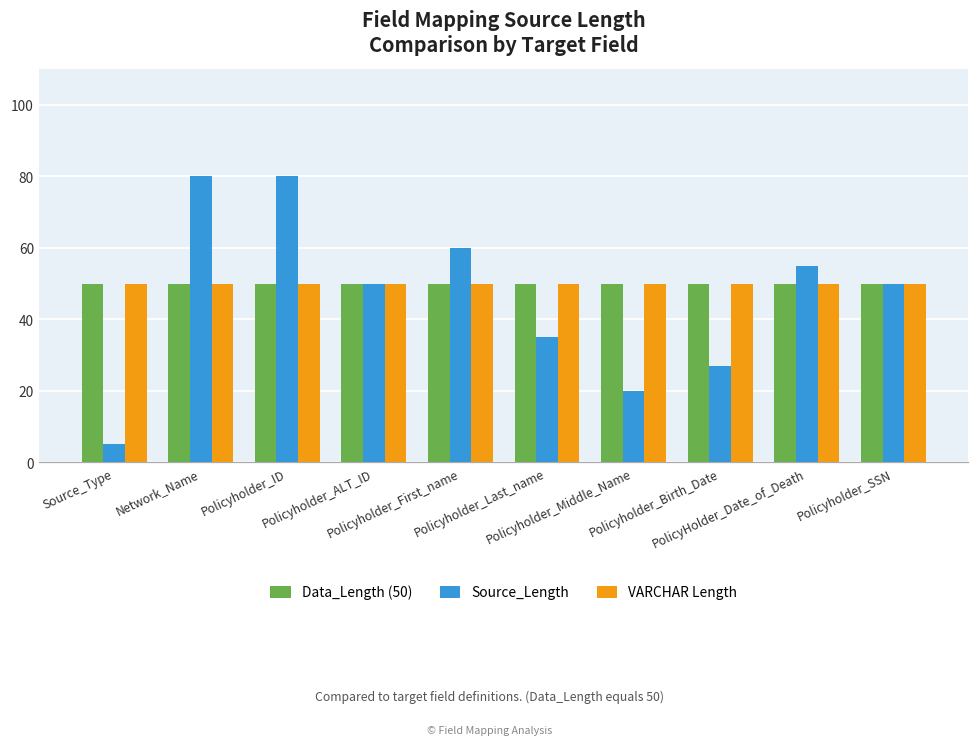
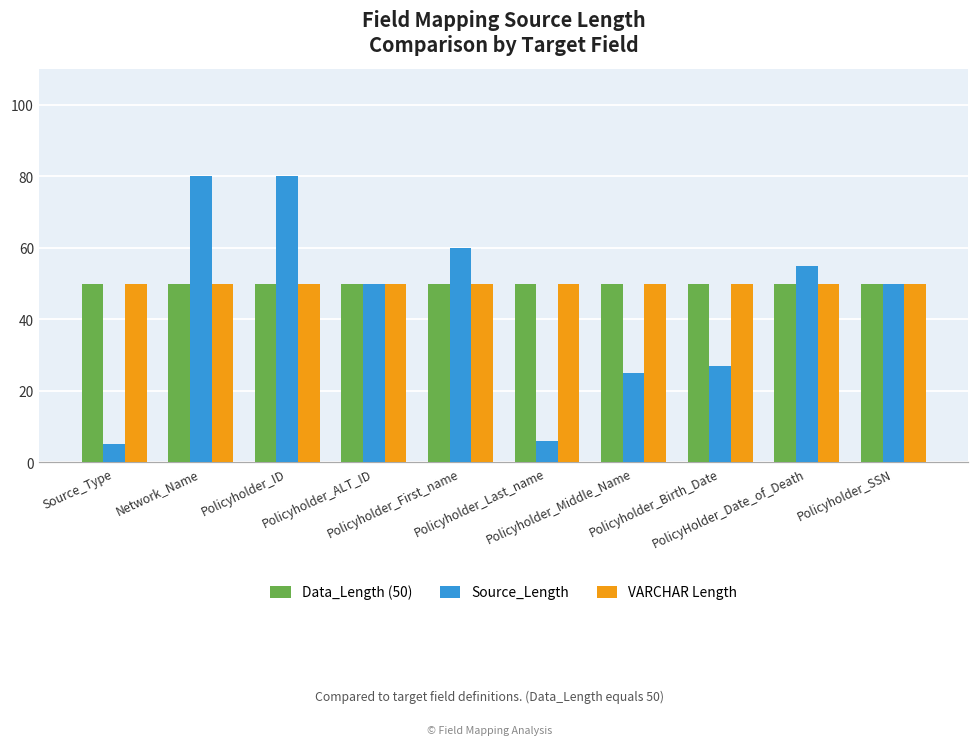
  {
    "Data_Length (50)": {
      "Source_Type": 50,
      "Network_Name": 50,
      "Policyholder_ID": 50,
      "Policyholder_ALT_ID": 50,
      "Policyholder_First_name": 50,
      "Policyholder_Last_name": 50,
      "Policyholder_Middle_Name": 50,
      "Policyholder_Birth_Date": 50,
      "PolicyHolder_Date_of_Death": 50,
      "Policyholder_SSN": 50
    },
    "Source_Length": {
      "Source_Type": 5,
      "Network_Name": 80,
      "Policyholder_ID": 80,
      "Policyholder_ALT_ID": 50,
      "Policyholder_First_name": 60,
-     "Policyholder_Last_name": 35,
-     "Policyholder_Middle_Name": 20,
+     "Policyholder_Last_name": 6,
+     "Policyholder_Middle_Name": 25,
      "Policyholder_Birth_Date": 27,
      "PolicyHolder_Date_of_Death": 55,
      "Policyholder_SSN": 50
    },
    "VARCHAR Length": {
      "Source_Type": 50,
      "Network_Name": 50,
      "Policyholder_ID": 50,
      "Policyholder_ALT_ID": 50,
      "Policyholder_First_name": 50,
      "Policyholder_Last_name": 50,
      "Policyholder_Middle_Name": 50,
      "Policyholder_Birth_Date": 50,
      "PolicyHolder_Date_of_Death": 50,
      "Policyholder_SSN": 50
    }
  }
